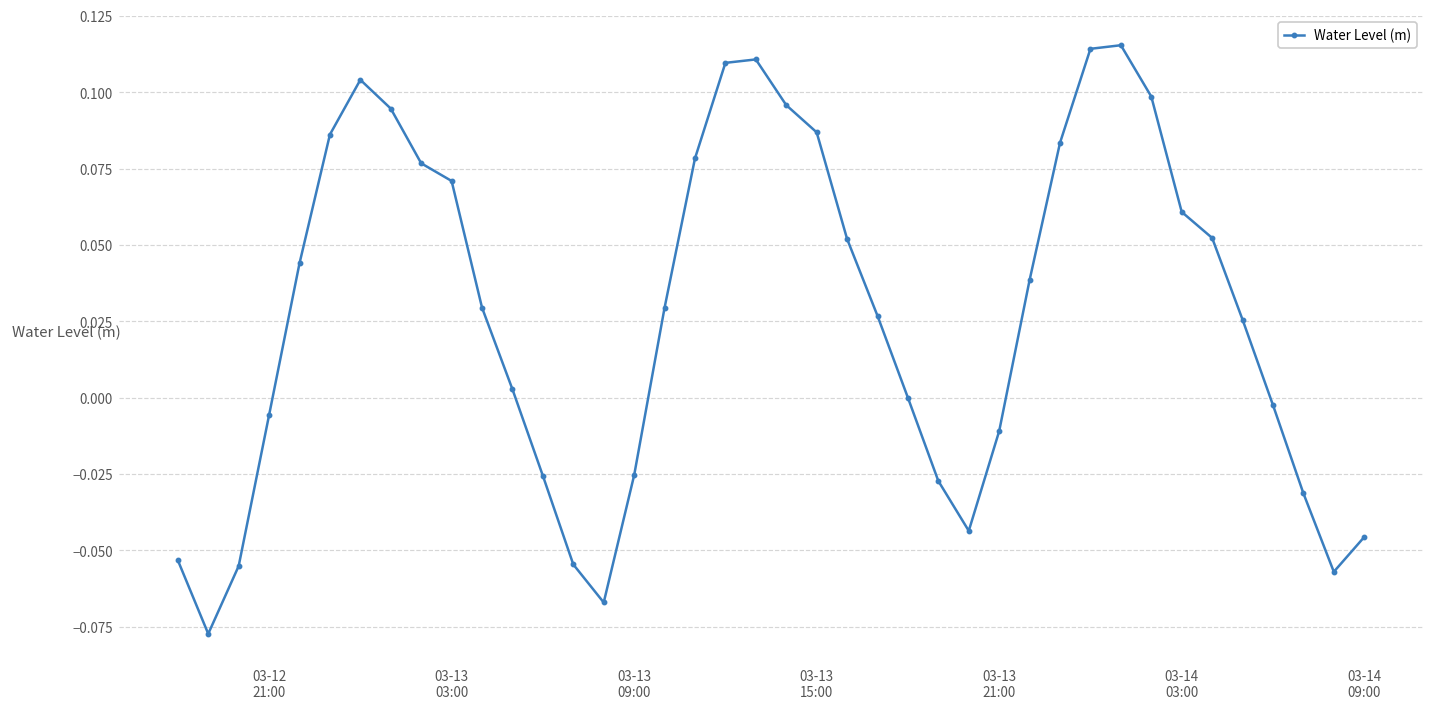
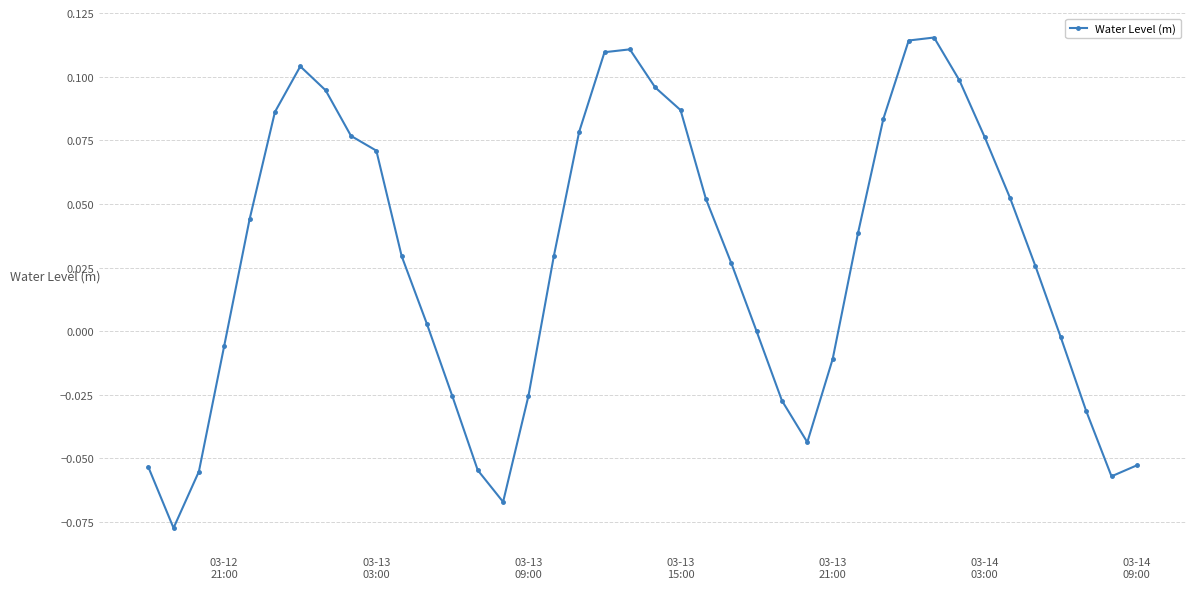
  {
    "03-12 21:00": -0.006,
    "03-13 03:00": 0.071,
    "03-13 09:00": -0.025,
    "03-13 15:00": 0.087,
    "03-13 21:00": -0.011,
-   "03-14 03:00": 0.061,
-   "03-14 09:00": -0.046
+   "03-14 03:00": 0.076,
+   "03-14 09:00": -0.053
  }
